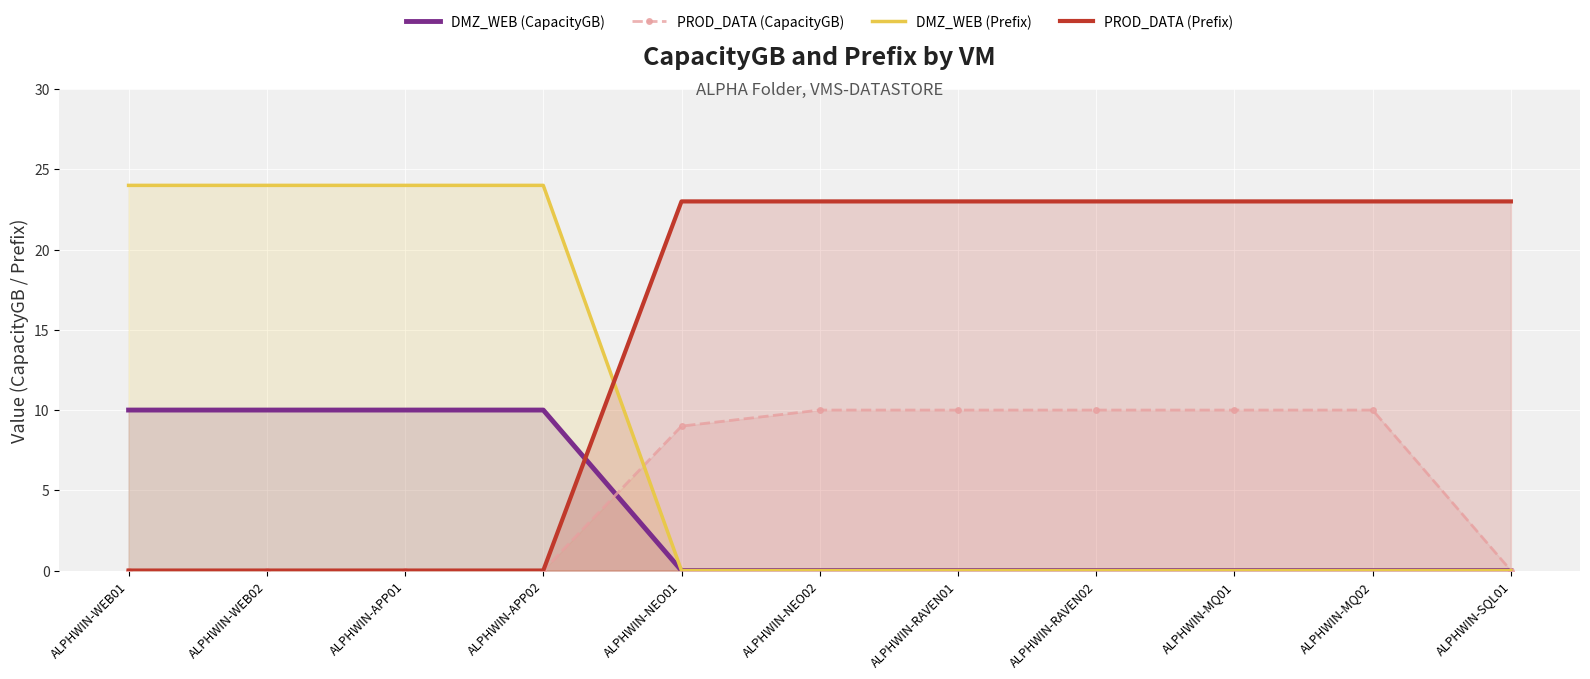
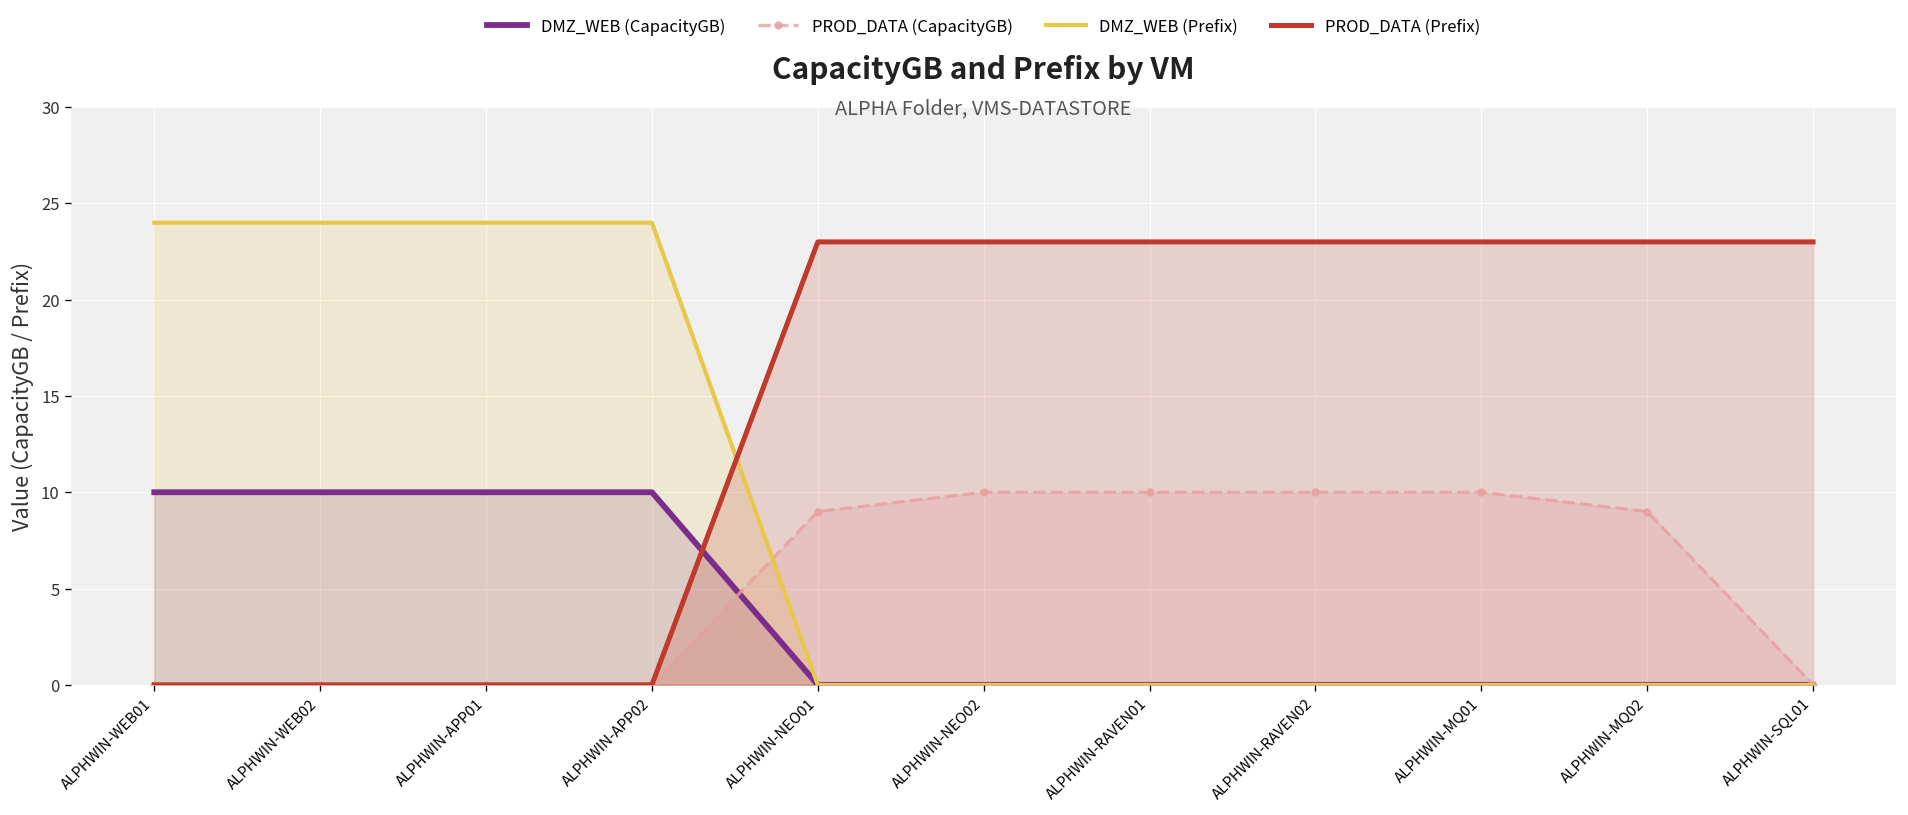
  {
    "DMZ_WEB (CapacityGB)": {
      "ALPHWIN-WEB01": 10,
      "ALPHWIN-WEB02": 10,
      "ALPHWIN-APP01": 10,
      "ALPHWIN-APP02": 10
    },
    "PROD_DATA (CapacityGB)": {
      "ALPHWIN-NEO01": 9,
      "ALPHWIN-NEO02": 10,
      "ALPHWIN-RAVEN01": 10,
      "ALPHWIN-RAVEN02": 10,
      "ALPHWIN-MQ01": 10,
-     "ALPHWIN-MQ02": 10
+     "ALPHWIN-MQ02": 9
    },
    "DMZ_WEB (Prefix)": {
      "ALPHWIN-WEB01": 24,
      "ALPHWIN-WEB02": 24,
      "ALPHWIN-APP01": 24,
      "ALPHWIN-APP02": 24
    },
    "PROD_DATA (Prefix)": {
      "ALPHWIN-NEO01": 23,
      "ALPHWIN-NEO02": 23,
      "ALPHWIN-RAVEN01": 23,
      "ALPHWIN-RAVEN02": 23,
      "ALPHWIN-MQ01": 23,
      "ALPHWIN-MQ02": 23,
      "ALPHWIN-SQL01": 23
    }
  }
